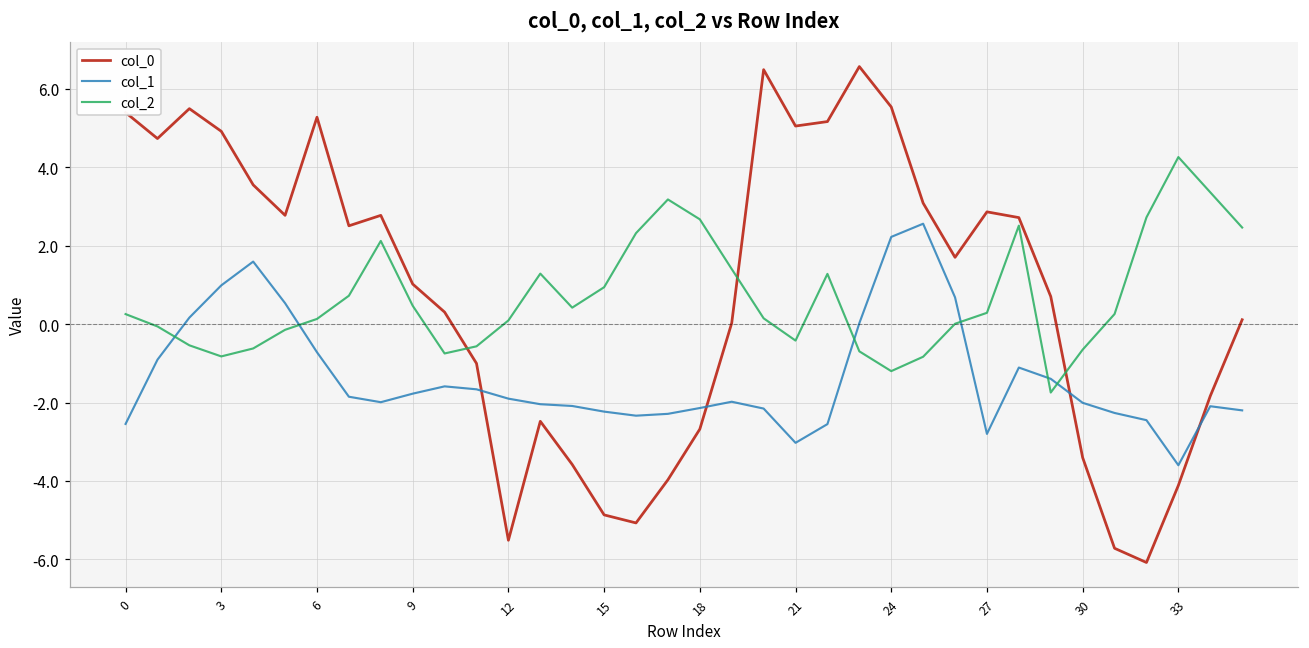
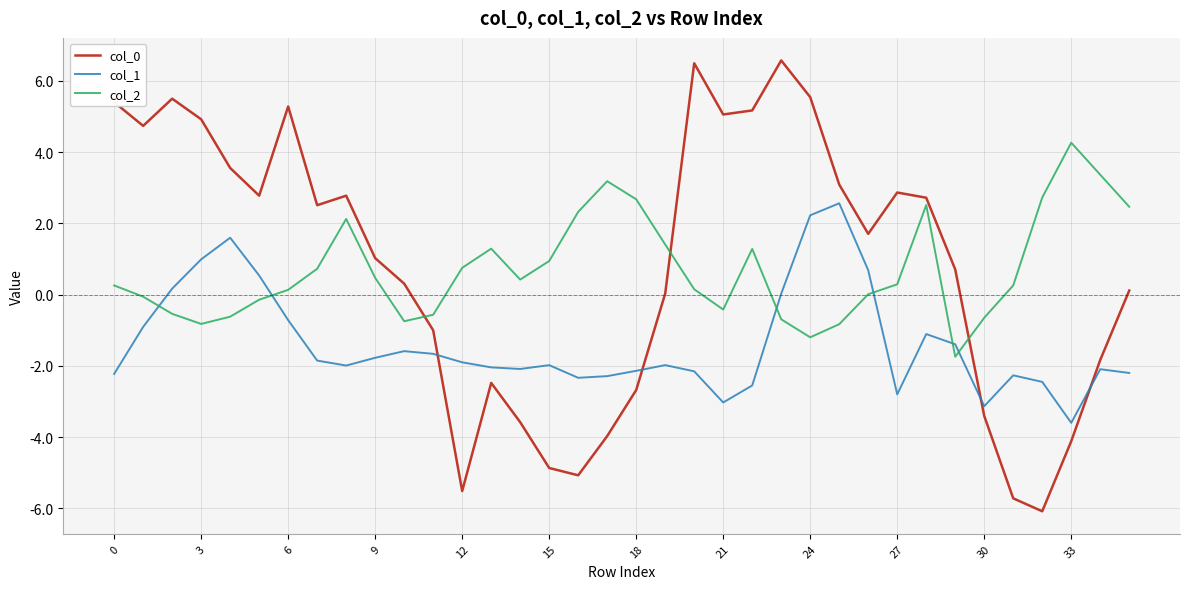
  {
    "col_0": {
      "3": 4.9,
      "6": 5.3,
      "9": 1.0,
      "12": -5.5,
      "15": -4.9,
      "18": -2.7,
      "21": 5.1,
      "24": 5.5,
      "27": 2.9,
      "30": -3.4,
      "33": -4.1
    },
    "col_1": {
-     "0": -2.5,
+     "0": -2.2,
      "3": 1.0,
      "6": -0.7,
      "9": -1.8,
      "12": -1.9,
-     "15": -2.2,
+     "15": -2.0,
      "18": -2.1,
      "21": -3.0,
      "24": 2.2,
      "27": -2.8,
-     "30": -2.0,
+     "30": -3.1,
      "33": -3.6
    },
    "col_2": {
      "0": 0.3,
      "3": -0.8,
      "6": 0.1,
      "9": 0.5,
-     "12": 0.1,
+     "12": 0.7,
      "15": 0.9,
      "18": 2.7,
      "21": -0.4,
      "24": -1.2,
      "27": 0.3,
      "30": -0.7,
      "33": 4.3
    }
  }
